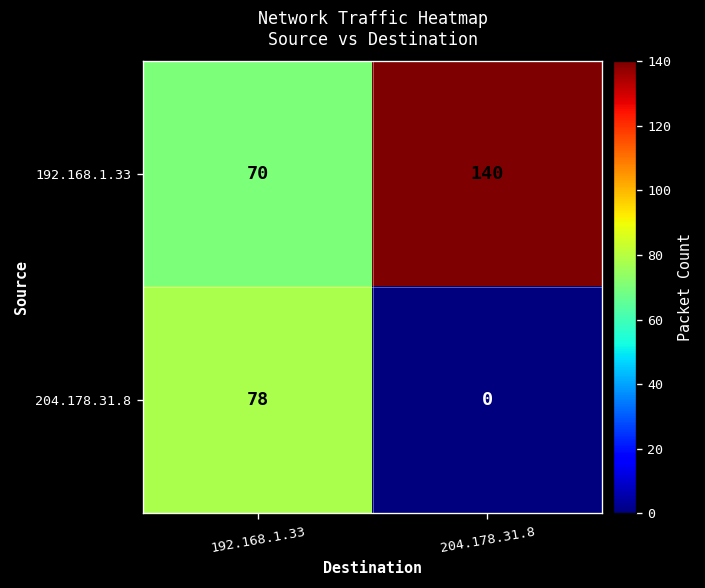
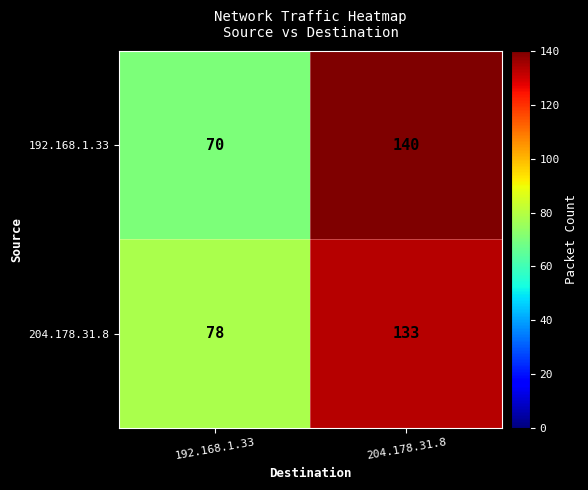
  {
    "192.168.1.33": {
      "192.168.1.33": 70,
      "204.178.31.8": 140
    },
    "204.178.31.8": {
      "192.168.1.33": 78,
-     "204.178.31.8": 0
+     "204.178.31.8": 133
    }
  }
